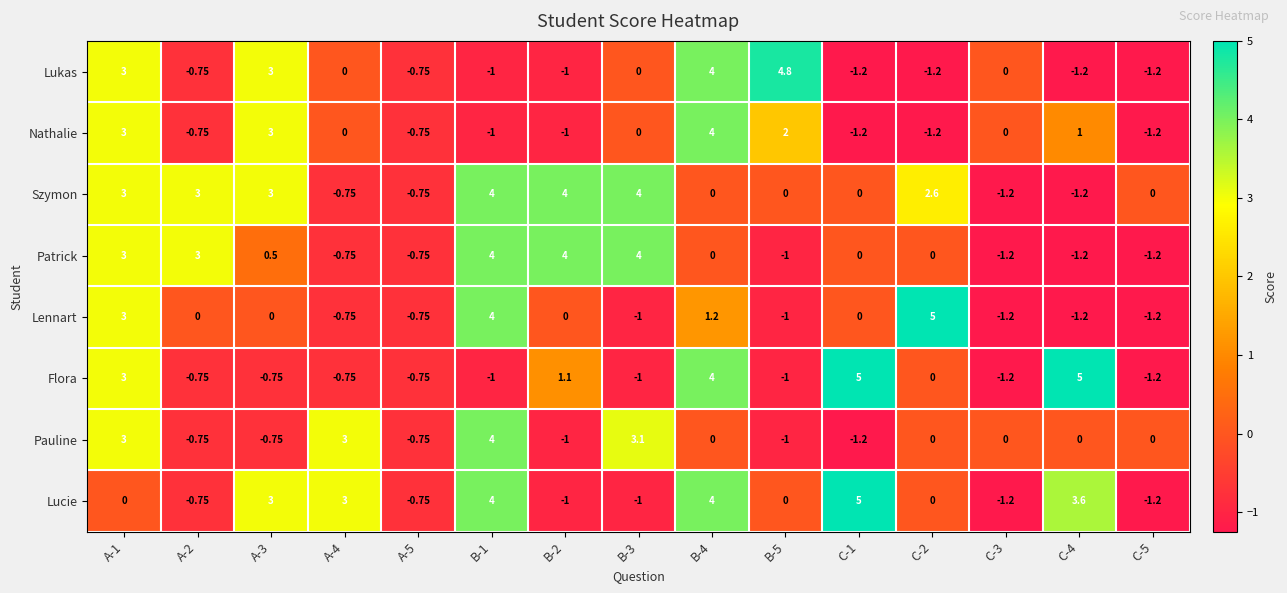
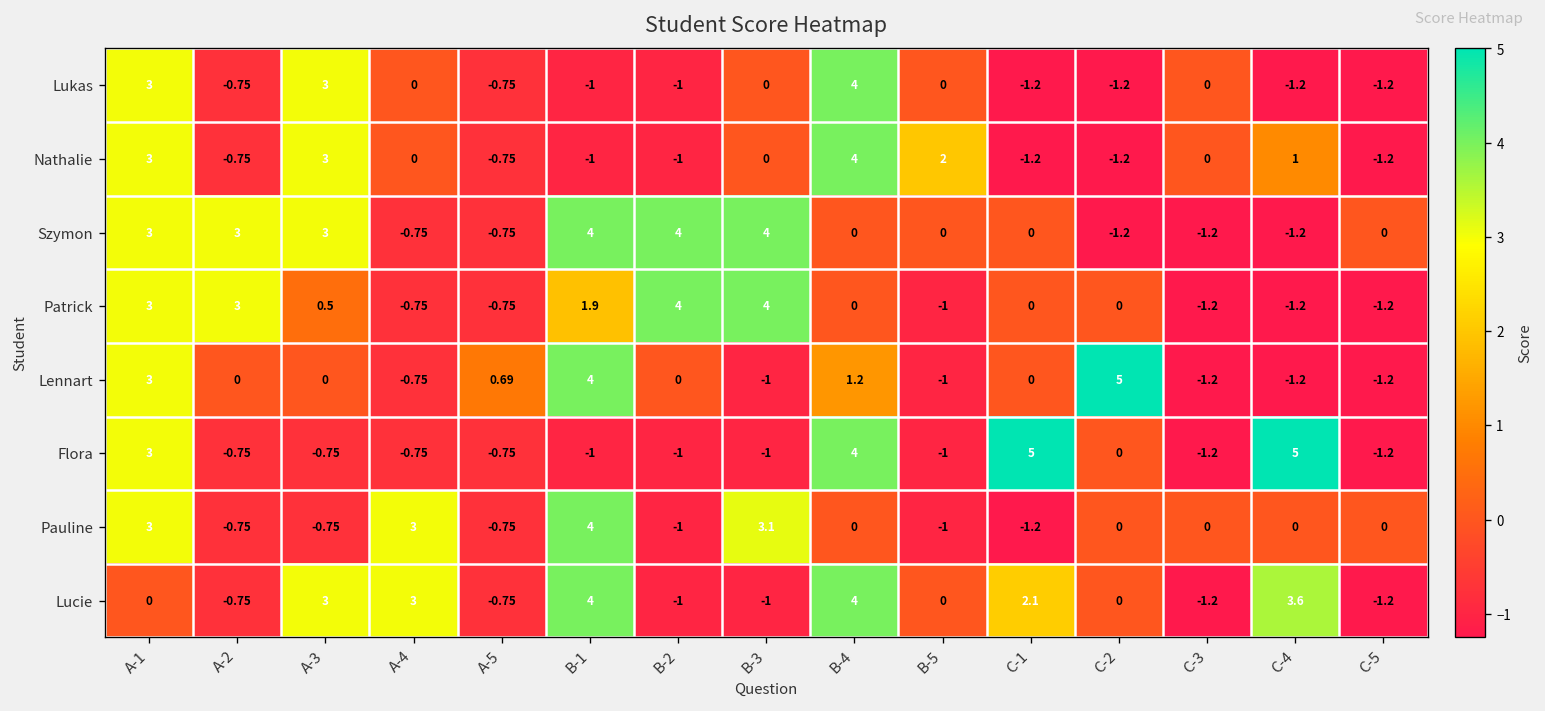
  {
    "Lukas": {
      "A-1": 3,
      "A-2": -0.75,
      "A-3": 3,
      "A-4": 0,
      "A-5": -0.75,
      "B-1": -1,
      "B-2": -1,
      "B-3": 0,
      "B-4": 4,
-     "B-5": 4.8,
+     "B-5": 0,
      "C-1": -1.2,
      "C-2": -1.2,
      "C-3": 0,
      "C-4": -1.2,
      "C-5": -1.2
    },
    "Nathalie": {
      "A-1": 3,
      "A-2": -0.75,
      "A-3": 3,
      "A-4": 0,
      "A-5": -0.75,
      "B-1": -1,
      "B-2": -1,
      "B-3": 0,
      "B-4": 4,
      "B-5": 2,
      "C-1": -1.2,
      "C-2": -1.2,
      "C-3": 0,
      "C-4": 1,
      "C-5": -1.2
    },
    "Szymon": {
      "A-1": 3,
      "A-2": 3,
      "A-3": 3,
      "A-4": -0.75,
      "A-5": -0.75,
      "B-1": 4,
      "B-2": 4,
      "B-3": 4,
      "B-4": 0,
      "B-5": 0,
      "C-1": 0,
-     "C-2": 2.6,
+     "C-2": -1.2,
      "C-3": -1.2,
      "C-4": -1.2,
      "C-5": 0
    },
    "Patrick": {
      "A-1": 3,
      "A-2": 3,
      "A-3": 0.5,
      "A-4": -0.75,
      "A-5": -0.75,
-     "B-1": 4,
+     "B-1": 1.9,
      "B-2": 4,
      "B-3": 4,
      "B-4": 0,
      "B-5": -1,
      "C-1": 0,
      "C-2": 0,
      "C-3": -1.2,
      "C-4": -1.2,
      "C-5": -1.2
    },
    "Lennart": {
      "A-1": 3,
      "A-2": 0,
      "A-3": 0,
      "A-4": -0.75,
-     "A-5": -0.75,
+     "A-5": 0.69,
      "B-1": 4,
      "B-2": 0,
      "B-3": -1,
      "B-4": 1.2,
      "B-5": -1,
      "C-1": 0,
      "C-2": 5,
      "C-3": -1.2,
      "C-4": -1.2,
      "C-5": -1.2
    },
    "Flora": {
      "A-1": 3,
      "A-2": -0.75,
      "A-3": -0.75,
      "A-4": -0.75,
      "A-5": -0.75,
      "B-1": -1,
-     "B-2": 1.1,
+     "B-2": -1,
      "B-3": -1,
      "B-4": 4,
      "B-5": -1,
      "C-1": 5,
      "C-2": 0,
      "C-3": -1.2,
      "C-4": 5,
      "C-5": -1.2
    },
    "Pauline": {
      "A-1": 3,
      "A-2": -0.75,
      "A-3": -0.75,
      "A-4": 3,
      "A-5": -0.75,
      "B-1": 4,
      "B-2": -1,
      "B-3": 3.1,
      "B-4": 0,
      "B-5": -1,
      "C-1": -1.2,
      "C-2": 0,
      "C-3": 0,
      "C-4": 0,
      "C-5": 0
    },
    "Lucie": {
      "A-1": 0,
      "A-2": -0.75,
      "A-3": 3,
      "A-4": 3,
      "A-5": -0.75,
      "B-1": 4,
      "B-2": -1,
      "B-3": -1,
      "B-4": 4,
      "B-5": 0,
-     "C-1": 5,
+     "C-1": 2.1,
      "C-2": 0,
      "C-3": -1.2,
      "C-4": 3.6,
      "C-5": -1.2
    }
  }
